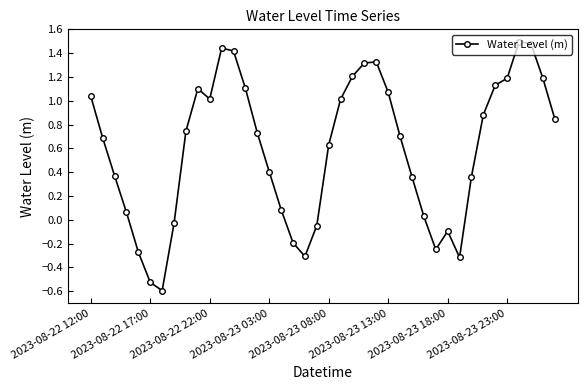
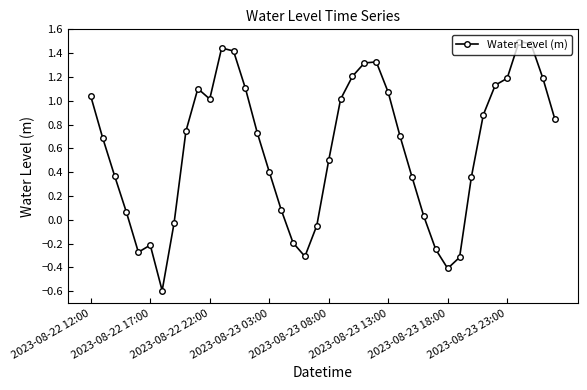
  {
    "2023-08-22 12:00": 1.04,
-   "2023-08-22 17:00": -0.53,
+   "2023-08-22 17:00": -0.21,
    "2023-08-22 22:00": 1.01,
    "2023-08-23 03:00": 0.40,
-   "2023-08-23 08:00": 0.63,
+   "2023-08-23 08:00": 0.50,
    "2023-08-23 13:00": 1.07,
-   "2023-08-23 18:00": -0.10,
+   "2023-08-23 18:00": -0.41,
    "2023-08-23 23:00": 1.19
  }
